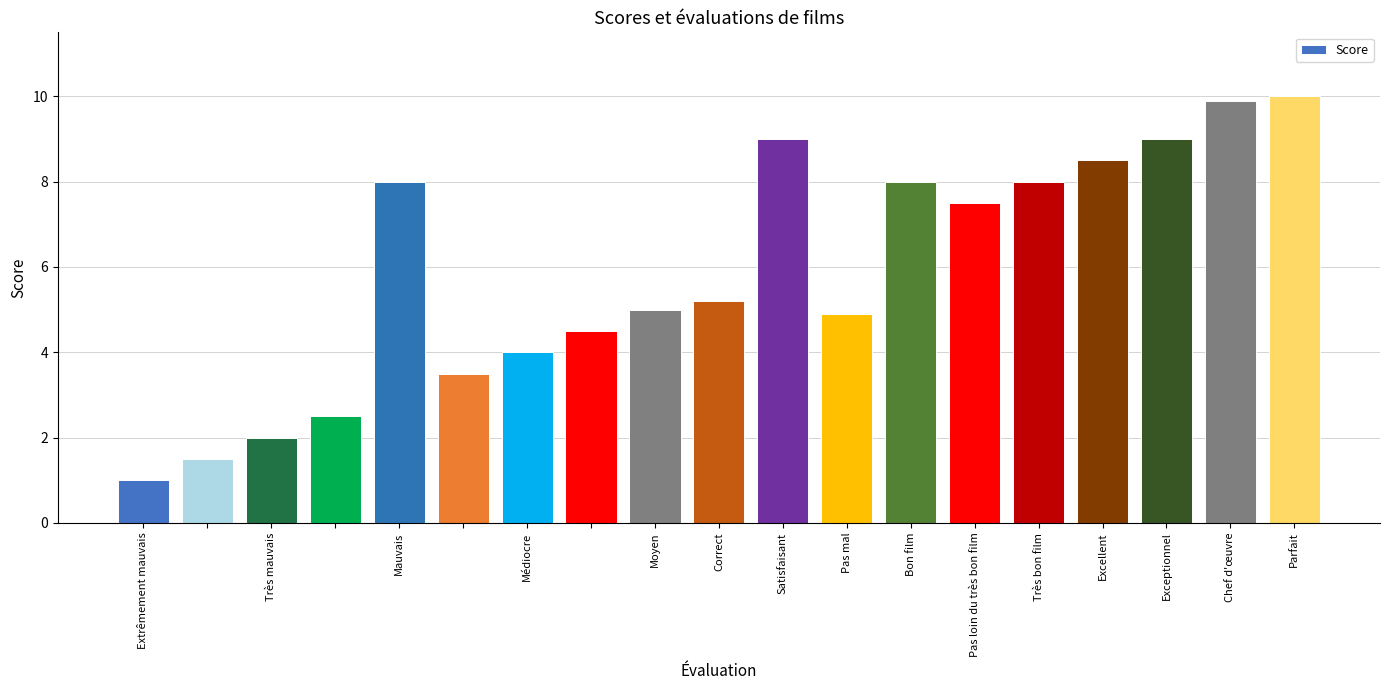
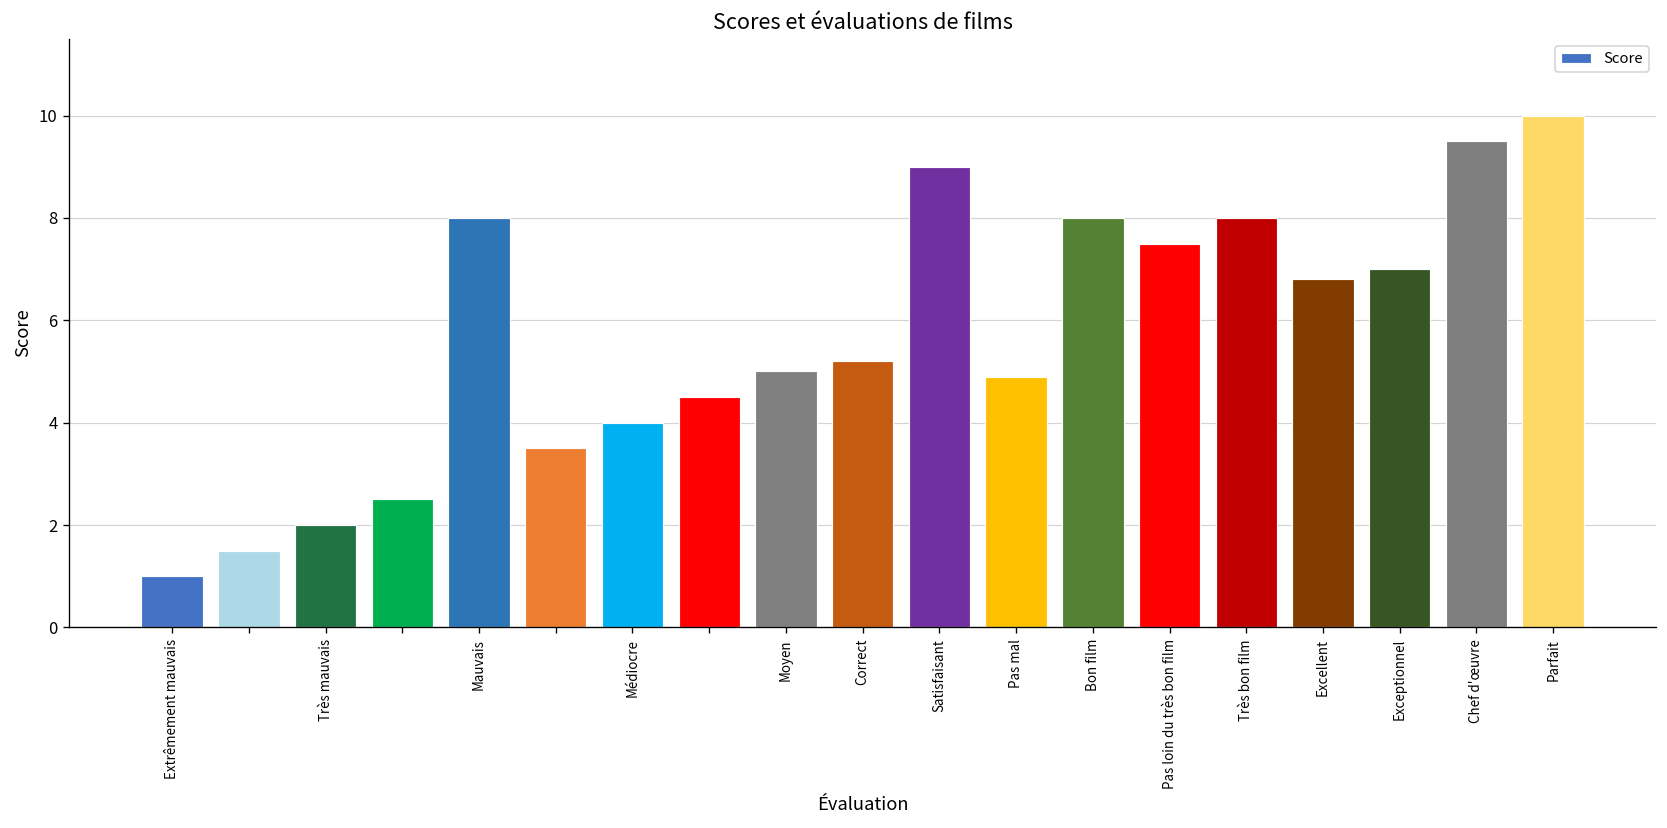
  {
    "Extrêmement mauvais": 1.0,
    "Très mauvais": 2.0,
    "Mauvais": 8.0,
    "Médiocre": 4.0,
    "Moyen": 5.0,
    "Correct": 5.2,
    "Satisfaisant": 9.0,
    "Pas mal": 4.9,
    "Bon film": 8.0,
    "Pas loin du très bon film": 7.5,
    "Très bon film": 8.0,
-   "Excellent": 8.5,
-   "Exceptionnel": 9,
-   "Chef d'œuvre": 9.9,
+   "Excellent": 6.8,
+   "Exceptionnel": 7,
+   "Chef d'œuvre": 9.5,
    "Parfait": 10.0
  }
